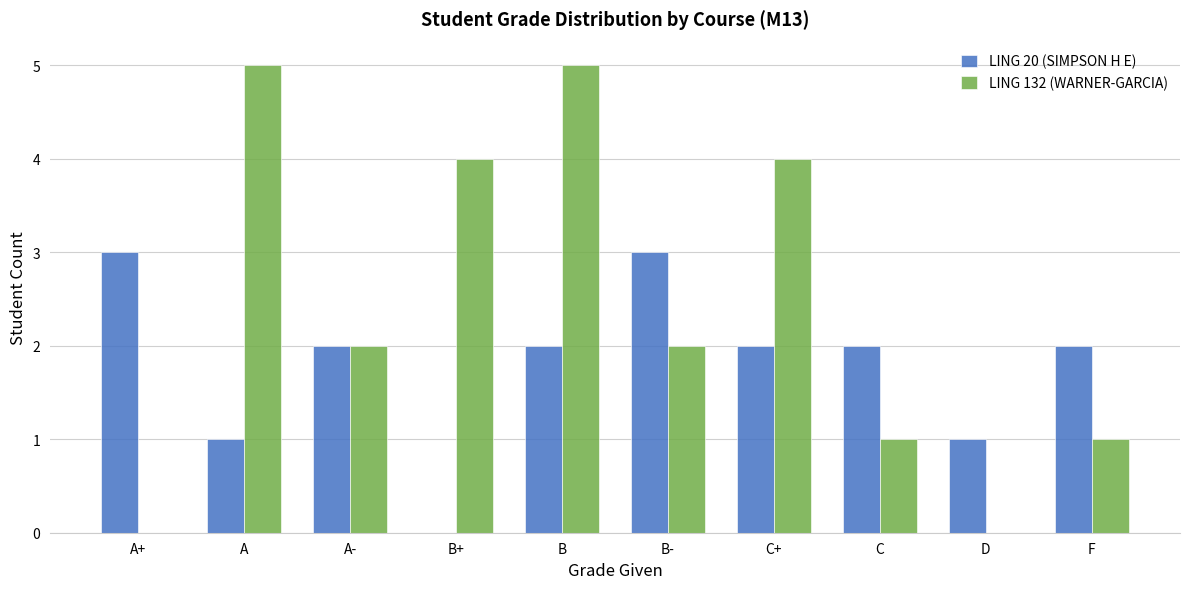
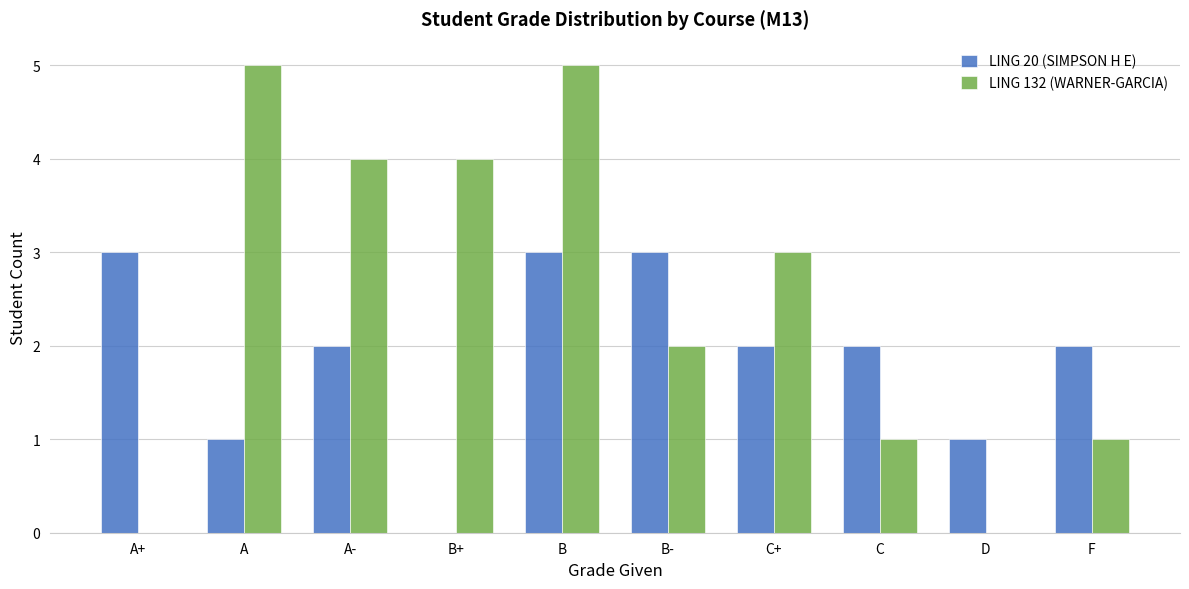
  {
    "LING 20 (SIMPSON H E)": {
      "A+": 3,
      "A": 1,
      "A-": 2,
      "B+": 0,
-     "B": 2,
+     "B": 3,
      "B-": 3,
      "C+": 2,
      "C": 2,
      "D": 1,
      "F": 2
    },
    "LING 132 (WARNER-GARCIA)": {
      "A+": 0,
      "A": 5,
-     "A-": 2,
+     "A-": 4,
      "B+": 4,
      "B": 5,
      "B-": 2,
-     "C+": 4,
+     "C+": 3,
      "C": 1,
      "D": 0,
      "F": 1
    }
  }
